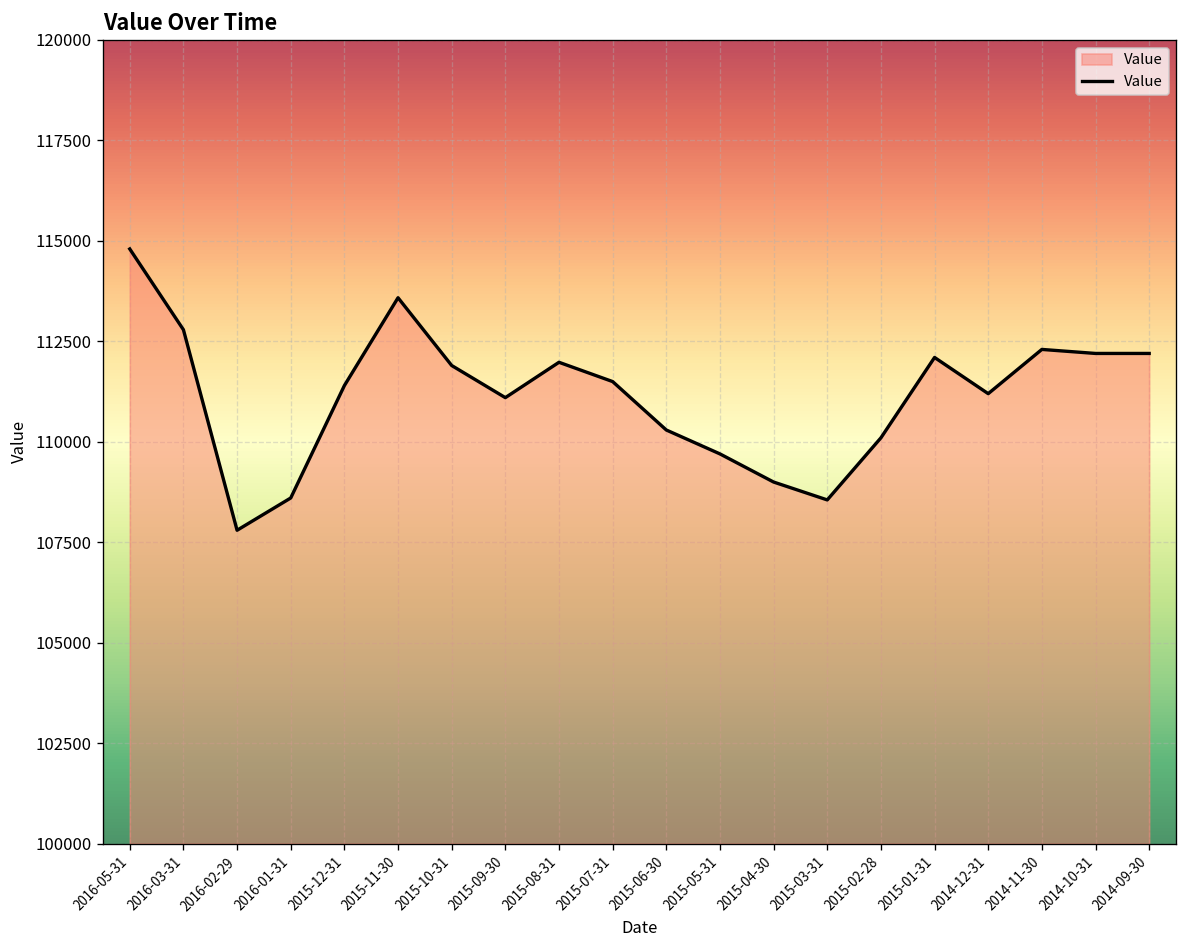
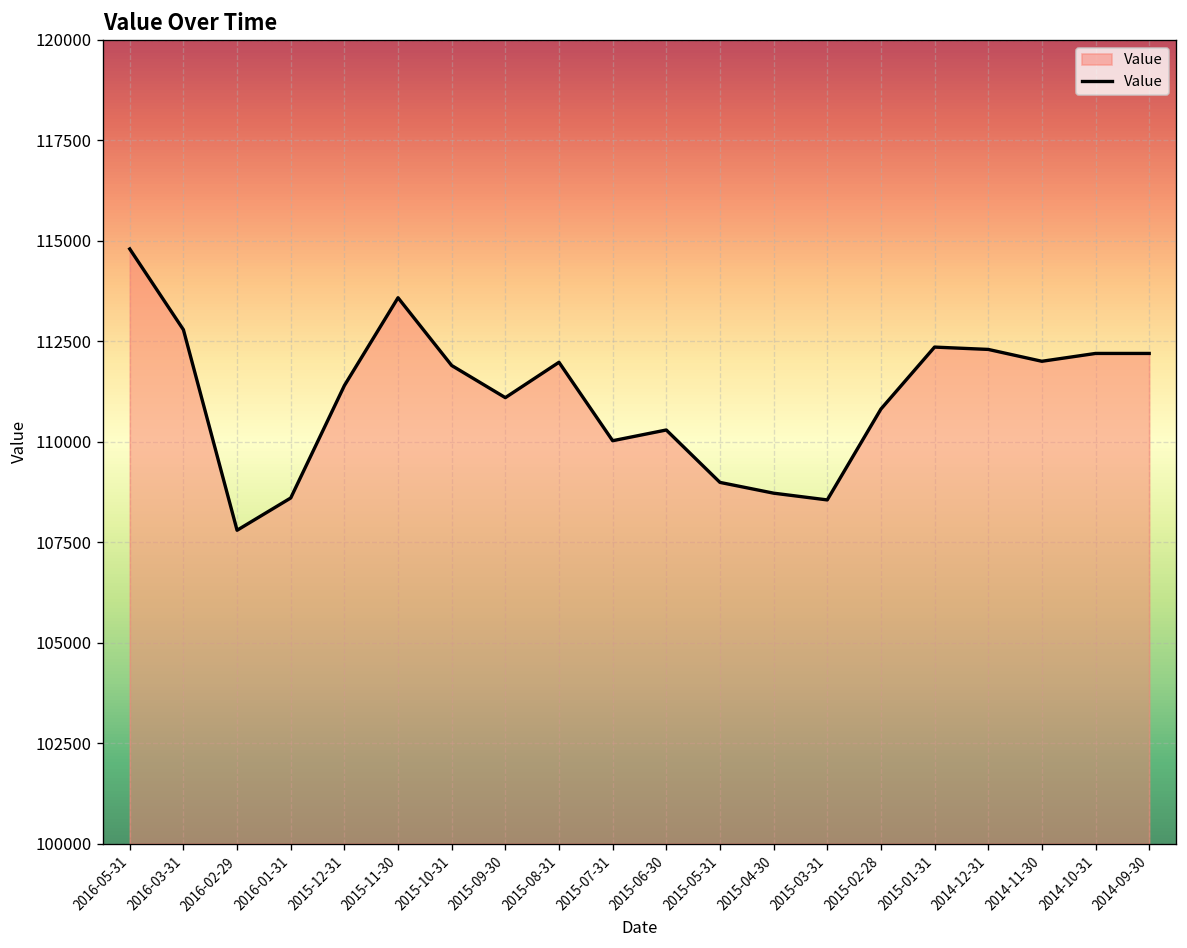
  {
    "2016-05-31": 114800,
    "2016-03-31": 112800,
    "2016-02-29": 107800,
    "2016-01-31": 108600,
    "2015-12-31": 111400,
    "2015-11-30": 113600,
    "2015-10-31": 111900,
    "2015-09-30": 111100,
    "2015-08-31": 112000,
-   "2015-07-31": 111500,
+   "2015-07-31": 110000,
    "2015-06-30": 110300,
-   "2015-05-31": 109700,
-   "2015-04-30": 109000,
+   "2015-05-31": 109000,
+   "2015-04-30": 108700,
    "2015-03-31": 108600,
-   "2015-02-28": 110100,
-   "2015-01-31": 112100,
-   "2014-12-31": 111200,
-   "2014-11-30": 112300,
+   "2015-02-28": 110800,
+   "2015-01-31": 112400,
+   "2014-12-31": 112300,
+   "2014-11-30": 112000,
    "2014-10-31": 112200,
    "2014-09-30": 112200
  }
